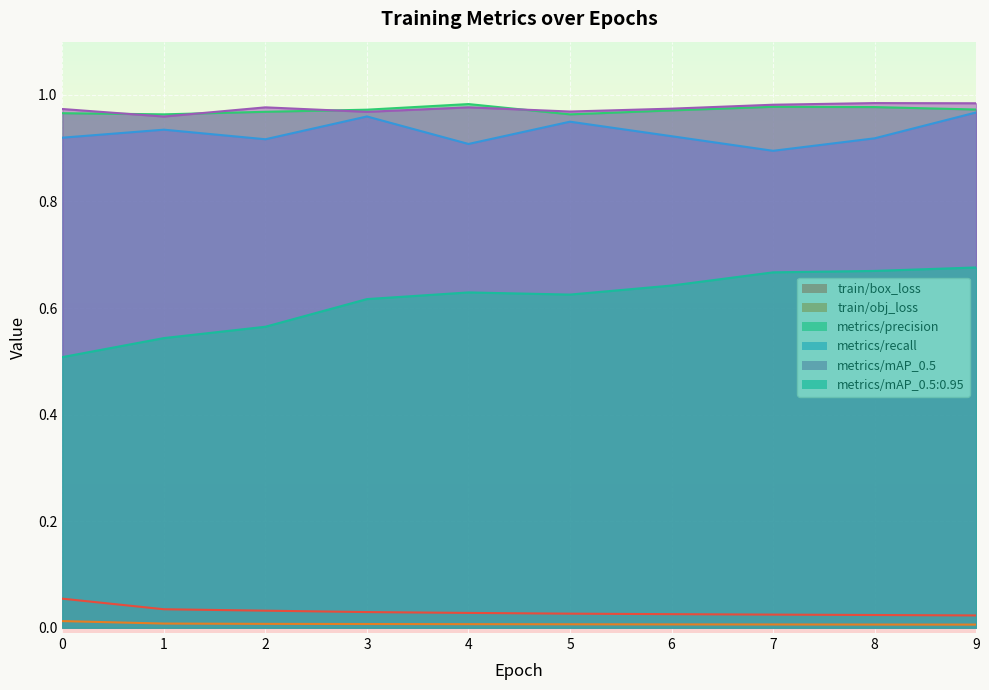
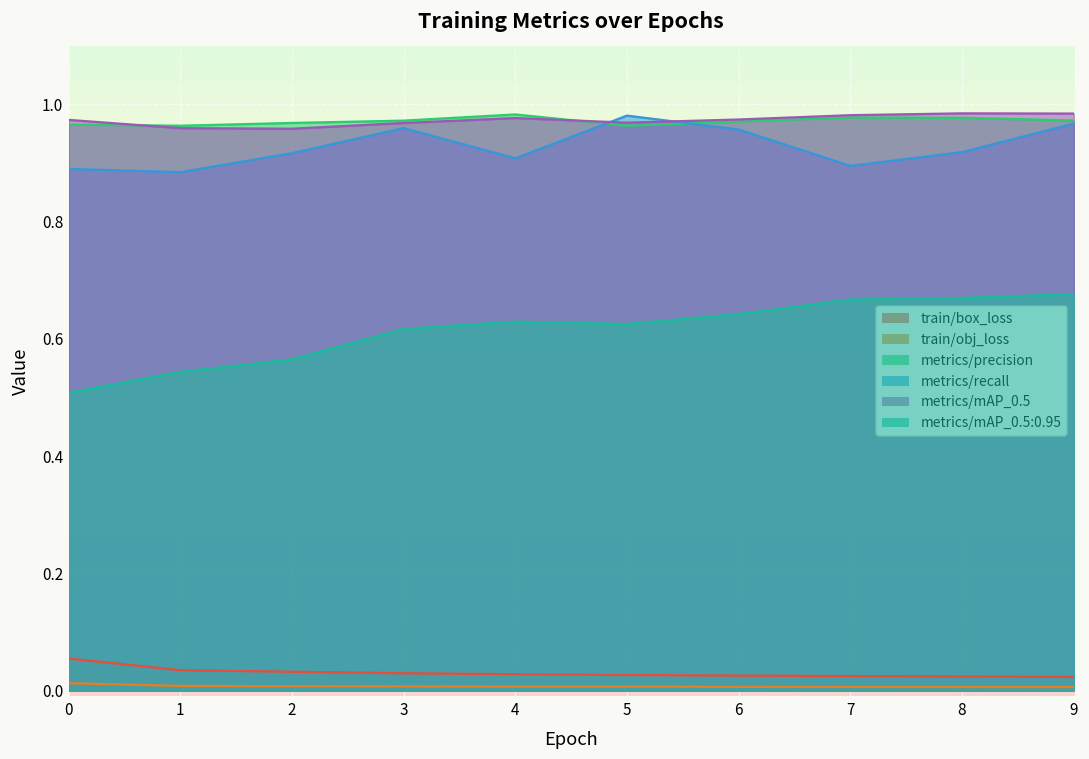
  {
    "metrics/recall": {
-     "0": 0.92,
-     "1": 0.93,
+     "0": 0.89,
+     "1": 0.88,
      "2": 0.92,
      "3": 0.96,
      "4": 0.91,
-     "5": 0.95,
-     "6": 0.92,
+     "5": 0.98,
+     "6": 0.96,
      "7": 0.90,
      "8": 0.92,
      "9": 0.97
    },
    "metrics/mAP_0.5": {
      "0": 0.97,
-     "2": 0.98,
+     "2": 0.96,
      "4": 0.98,
      "5": 0.97,
      "8": 0.98,
      "9": 0.98
    }
  }
